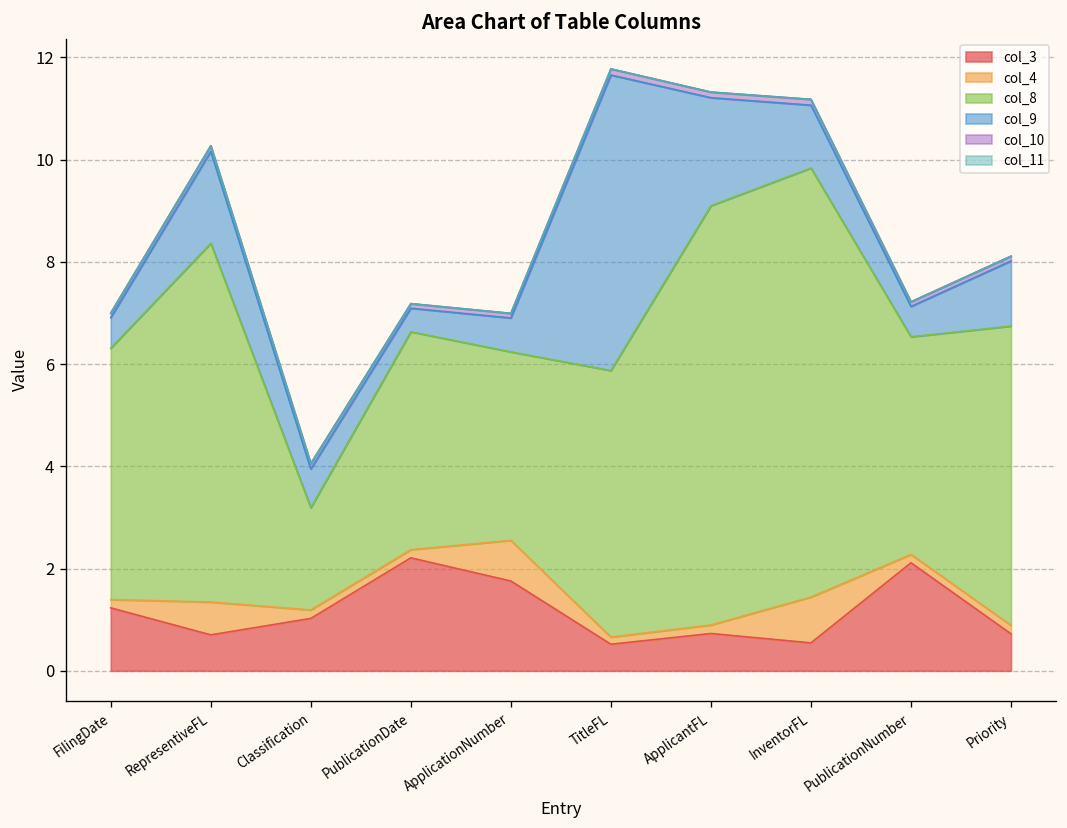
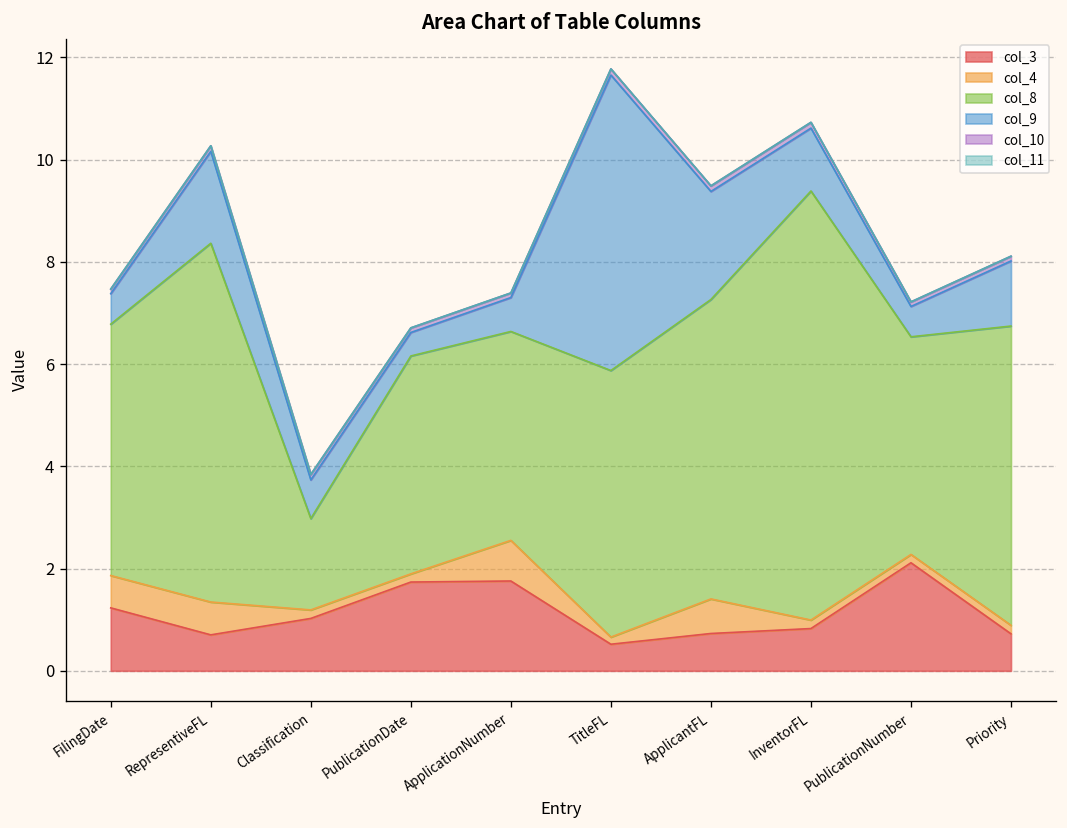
  {
    "col_3": {
      "FilingDate": 1.2,
      "RepresentiveFL": 0.7,
      "Classification": 1.0,
-     "PublicationDate": 2.2,
+     "PublicationDate": 1.7,
      "ApplicationNumber": 1.8,
      "TitleFL": 0.5,
      "ApplicantFL": 0.7,
-     "InventorFL": 0.5,
+     "InventorFL": 0.8,
      "PublicationNumber": 2.1,
      "Priority": 0.7
    },
    "col_4": {
-     "FilingDate": 0.2,
+     "FilingDate": 0.6,
      "RepresentiveFL": 0.6,
      "Classification": 0.2,
      "PublicationDate": 0.2,
      "ApplicationNumber": 0.8,
      "TitleFL": 0.1,
-     "ApplicantFL": 0.2,
-     "InventorFL": 0.9,
+     "ApplicantFL": 0.7,
+     "InventorFL": 0.2,
      "PublicationNumber": 0.2,
      "Priority": 0.2
    },
    "col_8": {
      "FilingDate": 4.9,
      "RepresentiveFL": 7.0,
-     "Classification": 2.0,
+     "Classification": 1.8,
      "PublicationDate": 4.3,
-     "ApplicationNumber": 3.7,
+     "ApplicationNumber": 4.1,
      "TitleFL": 5.2,
-     "ApplicantFL": 8.2,
+     "ApplicantFL": 5.9,
      "InventorFL": 8.4,
      "PublicationNumber": 4.3,
      "Priority": 5.9
    }
  }
